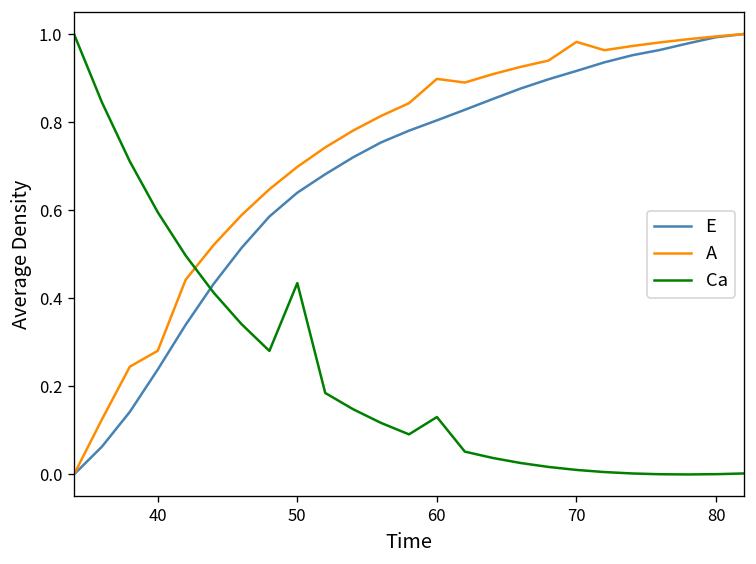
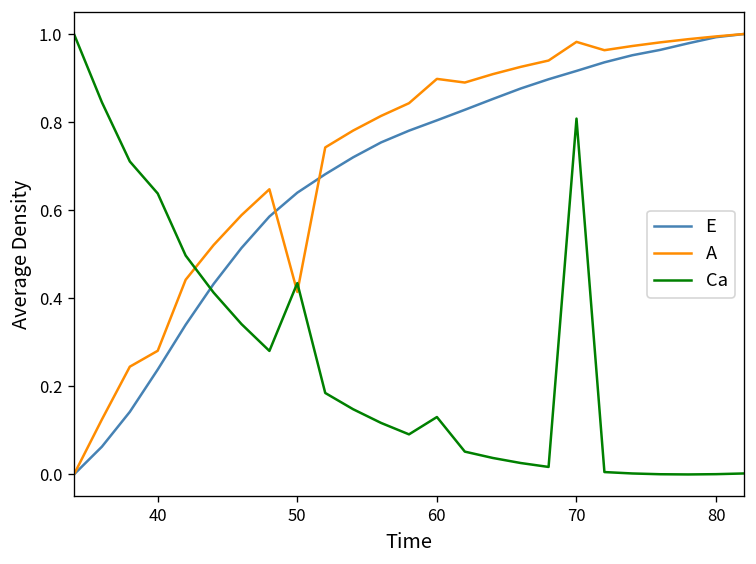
  {
    "E": {
      "40": 0.24,
      "50": 0.64,
      "60": 0.80,
      "70": 0.92
    },
    "A": {
      "40": 0.28,
-     "50": 0.70,
+     "50": 0.41,
      "60": 0.90,
      "70": 0.98
    },
    "Ca": {
-     "40": 0.60,
+     "40": 0.64,
      "50": 0.43,
      "60": 0.13,
-     "70": 0.01,
+     "70": 0.81,
      "80": 0.00
    }
  }
